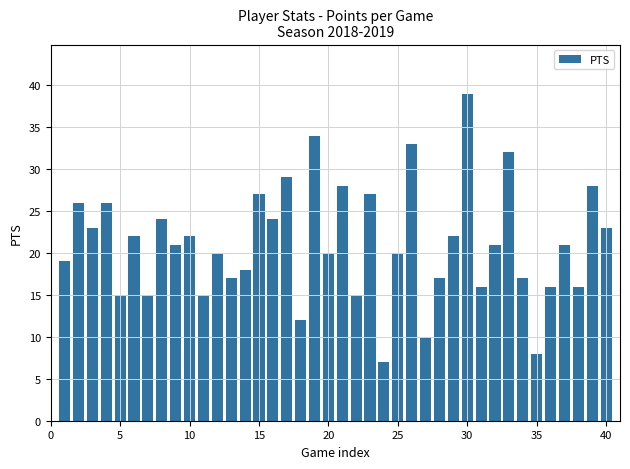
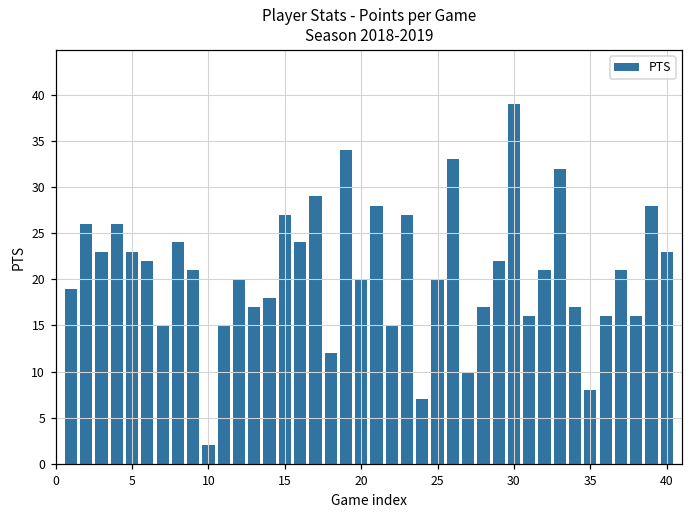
  {
-   "5": 15,
-   "10": 22,
+   "5": 23,
+   "10": 2,
    "15": 27,
    "20": 20,
    "25": 20,
    "30": 39,
    "35": 8,
    "40": 23
  }
